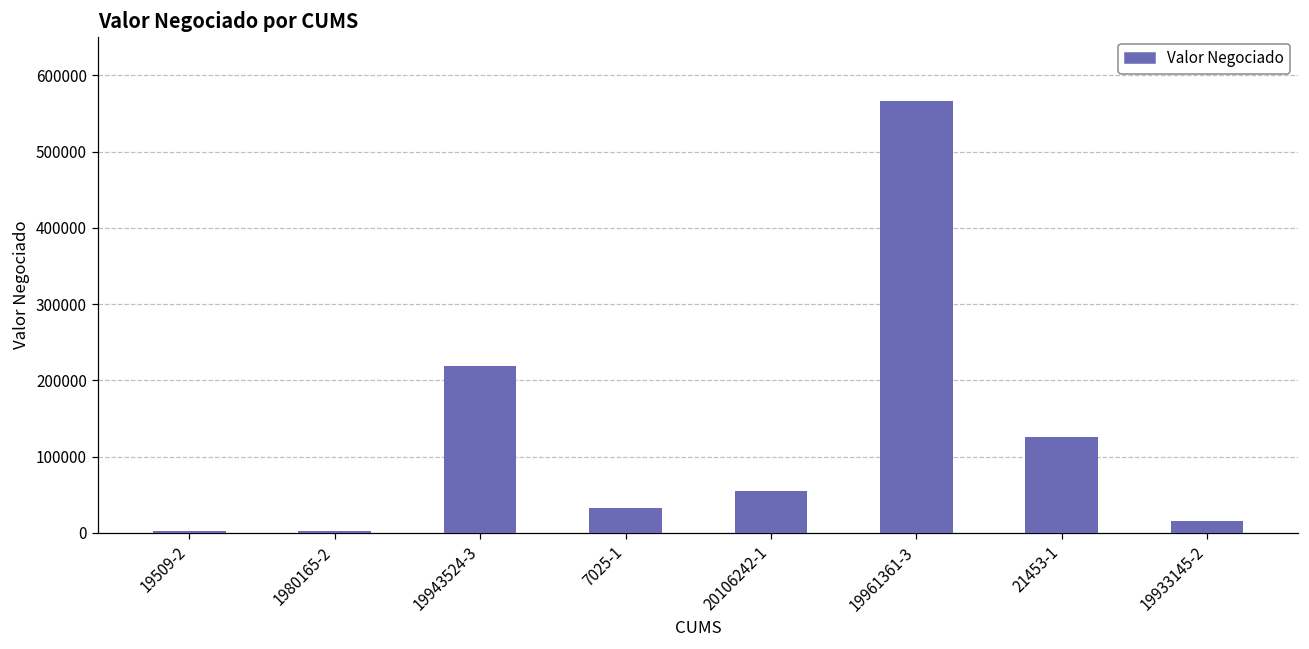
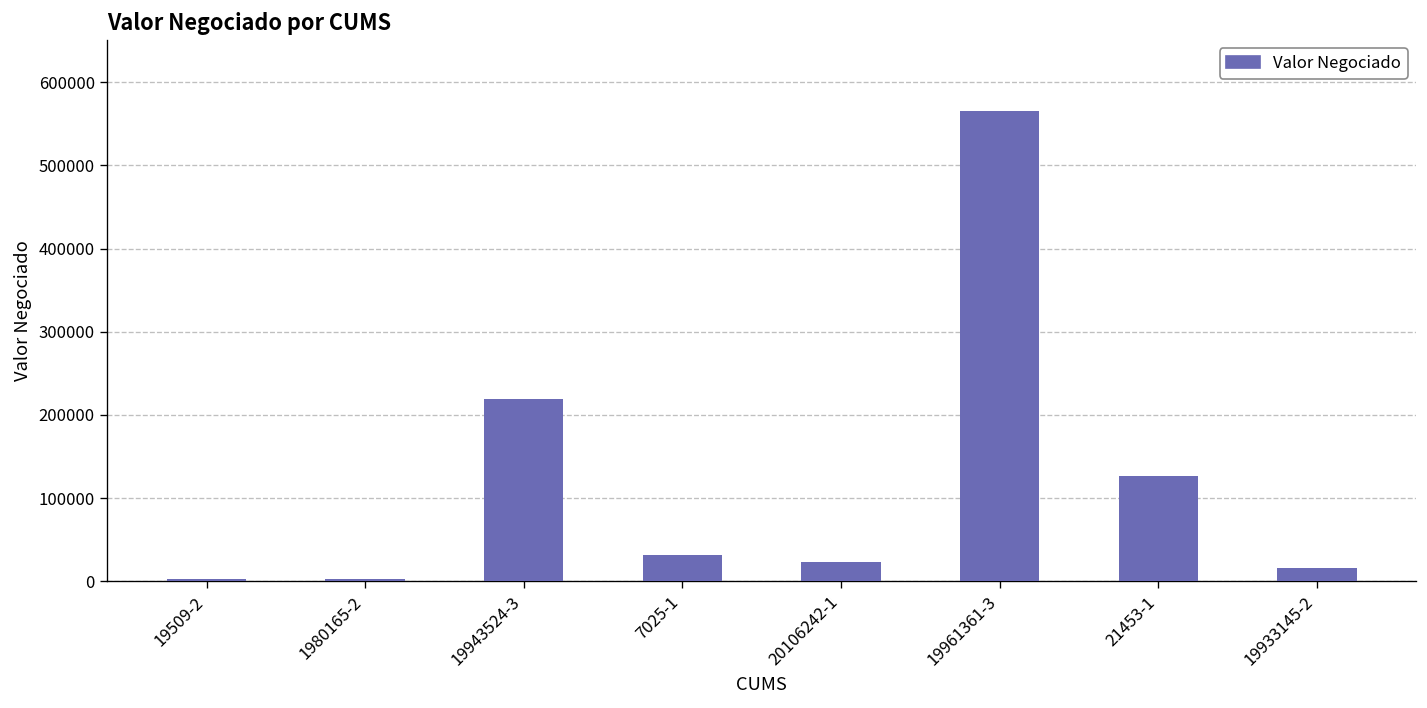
  {
    "19943524-3": 220000,
    "7025-1": 30000,
-   "20106242-1": 50000,
+   "20106242-1": 20000,
    "19961361-3": 570000,
    "21453-1": 130000,
    "19933145-2": 20000
  }
